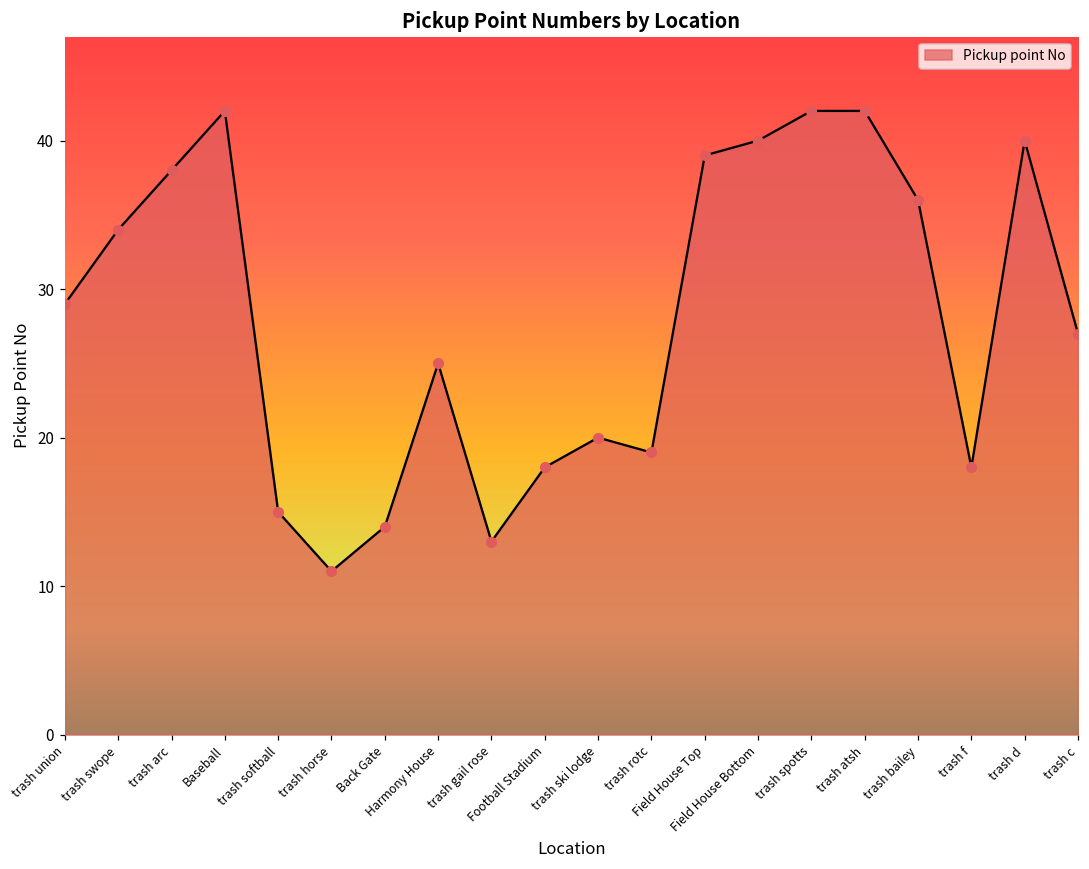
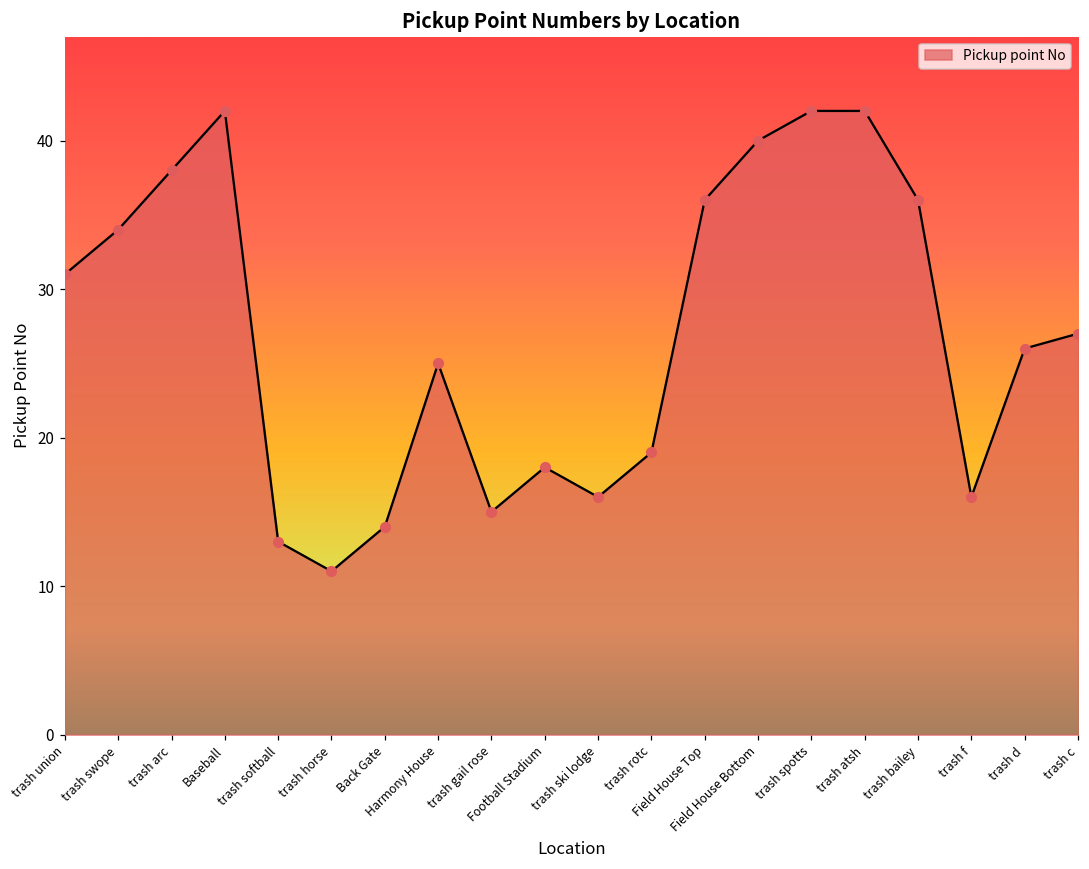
  {
-   "trash union": 29,
+   "trash union": 31,
    "trash swope": 34,
    "trash arc": 38,
    "Baseball": 42,
-   "trash softball": 15,
+   "trash softball": 13,
    "trash horse": 11,
    "Back Gate": 14,
    "Harmony House": 25,
-   "trash gail rose": 13,
+   "trash gail rose": 15,
    "Football Stadium": 18,
-   "trash ski lodge": 20,
+   "trash ski lodge": 16,
    "trash rotc": 19,
-   "Field House Top": 39,
+   "Field House Top": 36,
    "Field House Bottom": 40,
    "trash spotts": 42,
    "trash atsh": 42,
    "trash bailey": 36,
-   "trash f": 18,
-   "trash d": 40,
+   "trash f": 16,
+   "trash d": 26,
    "trash c": 27
  }
